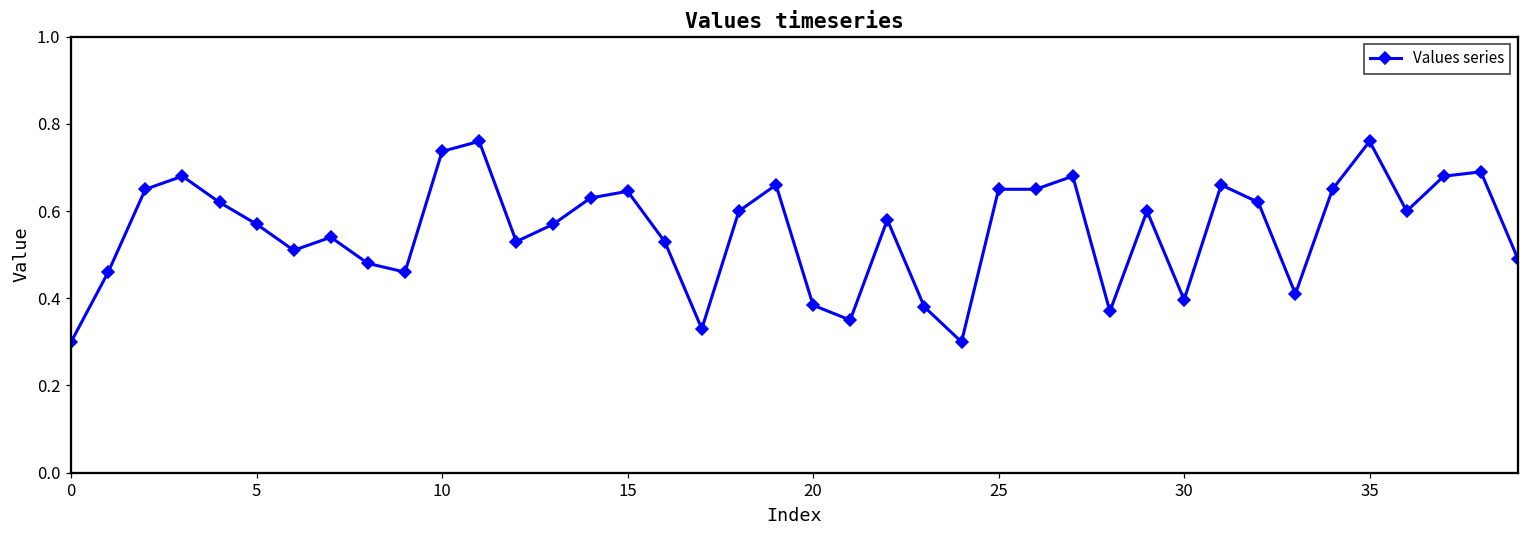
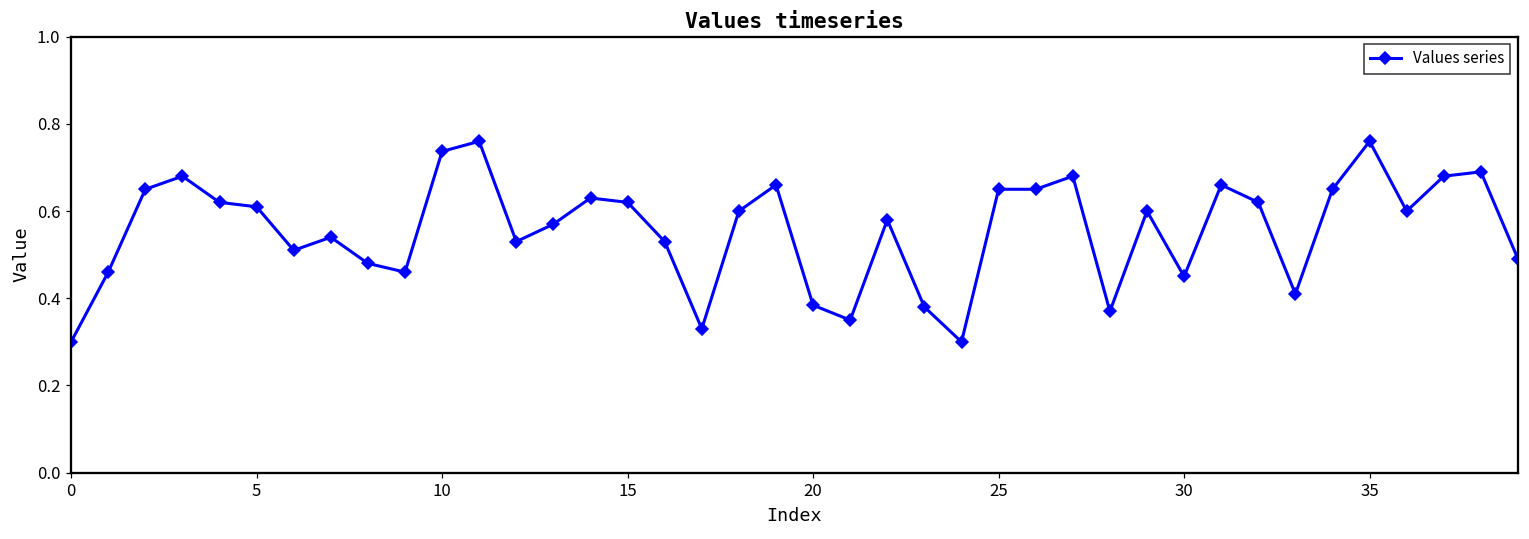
  {
    "0": 0.30,
-   "5": 0.57,
+   "5": 0.61,
    "10": 0.74,
-   "15": 0.65,
+   "15": 0.62,
    "20": 0.38,
    "25": 0.65,
-   "30": 0.40,
+   "30": 0.45,
    "35": 0.76
  }
